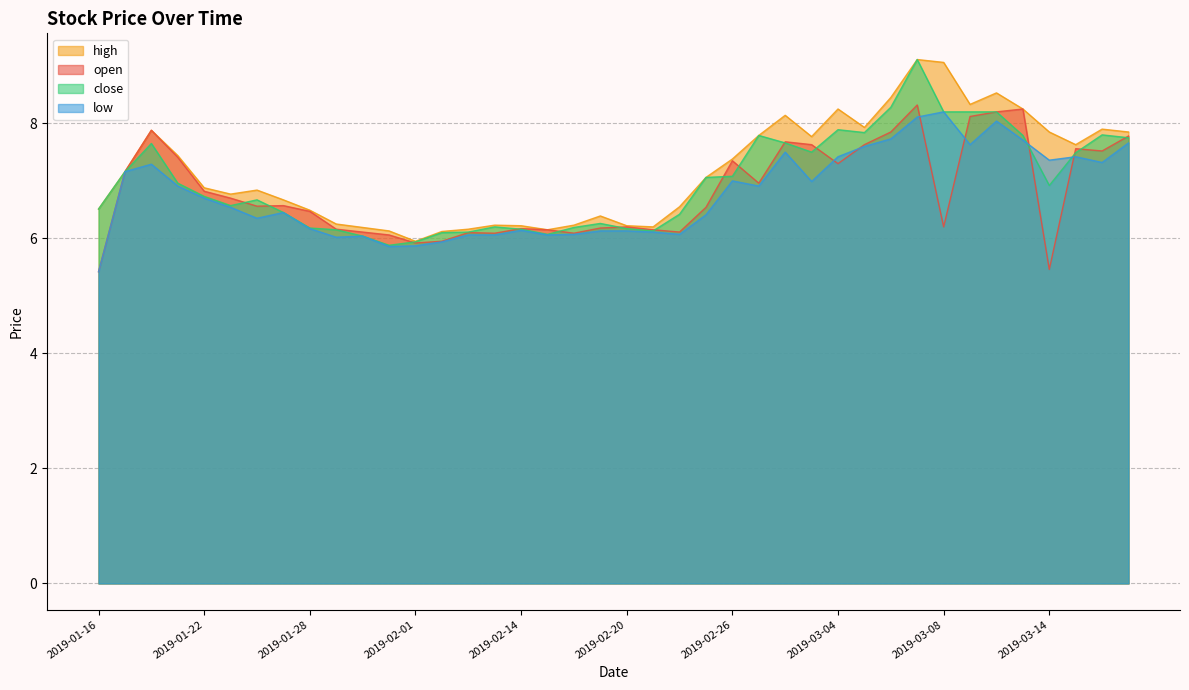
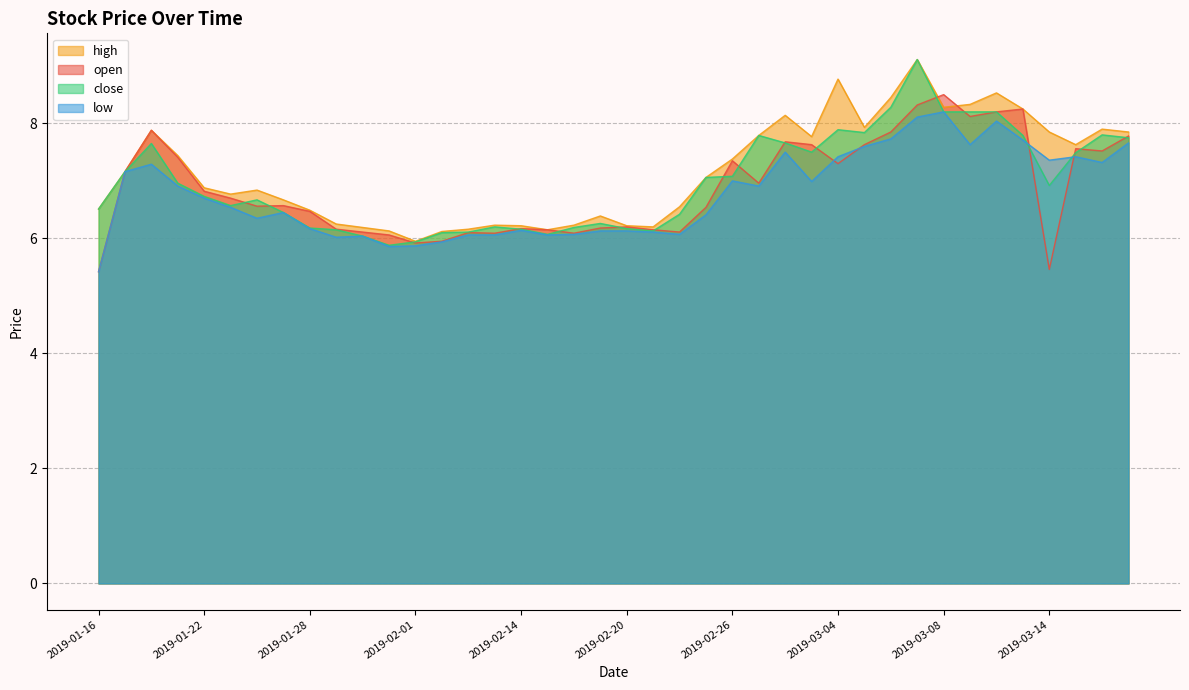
  {
    "high": {
      "2019-01-22": 6.9,
      "2019-02-14": 6.2,
-     "2019-03-04": 8.3,
-     "2019-03-08": 9.1,
+     "2019-03-04": 8.8,
+     "2019-03-08": 8.3,
      "2019-03-14": 7.9
    },
    "open": {
      "2019-01-22": 6.8,
      "2019-03-04": 7.3,
-     "2019-03-08": 6.2,
+     "2019-03-08": 8.5,
      "2019-03-14": 5.5
    },
    "close": {
      "2019-02-26": 7.1,
      "2019-03-04": 7.9,
      "2019-03-14": 6.9
    },
    "low": {
      "2019-02-01": 5.9,
      "2019-02-26": 7.0,
      "2019-03-04": 7.4,
      "2019-03-14": 7.4
    }
  }
